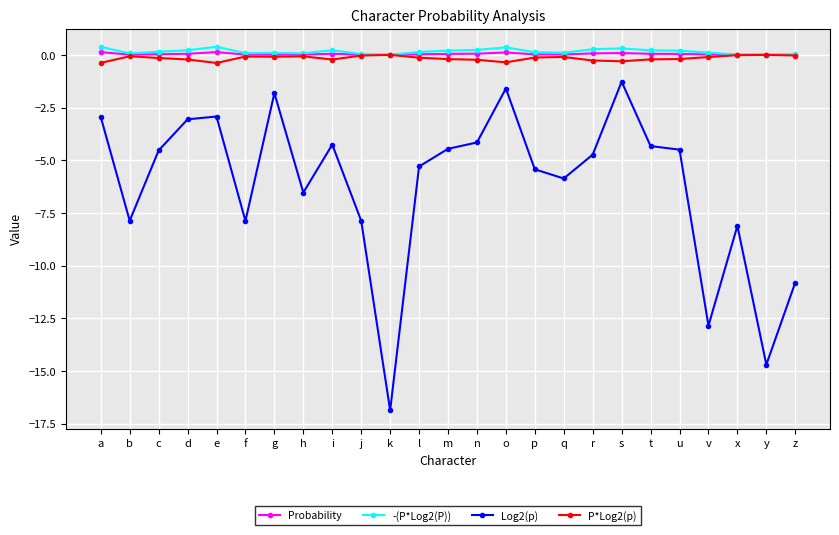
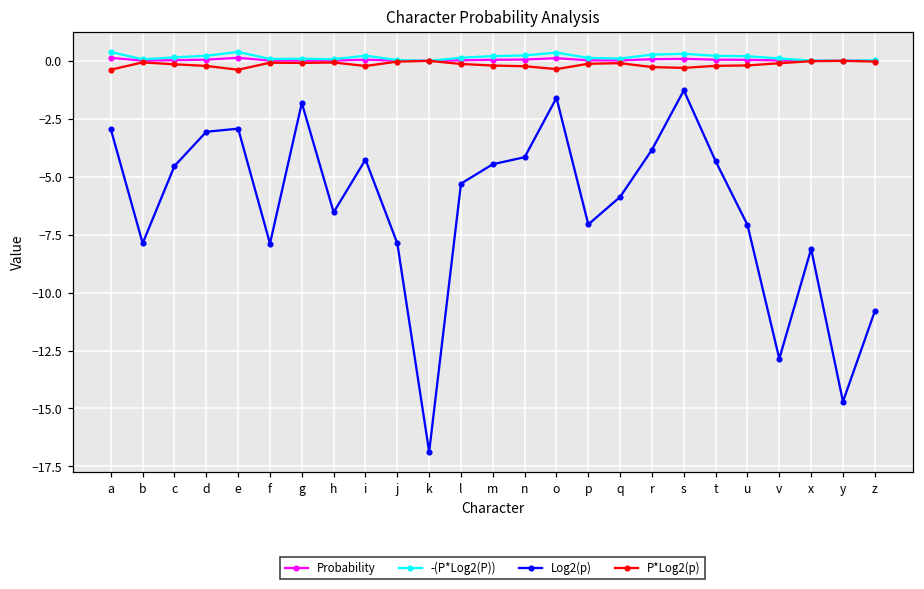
  {
    "Probability": {
      "a": 0.1,
      "d": 0.1,
      "e": 0.1,
      "i": 0.1,
      "m": 0.0,
      "n": 0.1,
      "o": 0.1,
      "r": 0.1,
      "s": 0.1,
      "t": 0.0,
      "u": 0.0
    },
    "-(P*Log2(P))": {
      "a": 0.4,
      "d": 0.2,
      "e": 0.4,
      "i": 0.2,
      "m": 0.2,
      "n": 0.2,
      "o": 0.4,
      "r": 0.3,
      "s": 0.3,
      "t": 0.2,
      "u": 0.2
    },
    "Log2(p)": {
      "a": -3.0,
      "b": -7.9,
      "c": -4.5,
      "d": -3.1,
      "e": -2.9,
      "f": -7.9,
      "g": -1.8,
      "h": -6.5,
      "i": -4.3,
      "j": -7.9,
      "k": -16.9,
      "l": -5.3,
      "m": -4.5,
      "n": -4.2,
      "o": -1.6,
-     "p": -5.4,
+     "p": -7.1,
      "q": -5.9,
-     "r": -4.7,
+     "r": -3.8,
      "s": -1.3,
      "t": -4.3,
-     "u": -4.5,
+     "u": -7.1,
      "v": -12.9,
      "x": -8.1,
      "y": -14.7,
      "z": -10.8
    },
    "P*Log2(p)": {
      "a": -0.4,
      "c": -0.1,
      "d": -0.2,
      "e": -0.4,
      "i": -0.2,
      "l": -0.1,
      "m": -0.2,
      "n": -0.2,
      "o": -0.4,
      "p": -0.1,
      "r": -0.3,
      "s": -0.3,
      "t": -0.2,
      "u": -0.2
    }
  }
